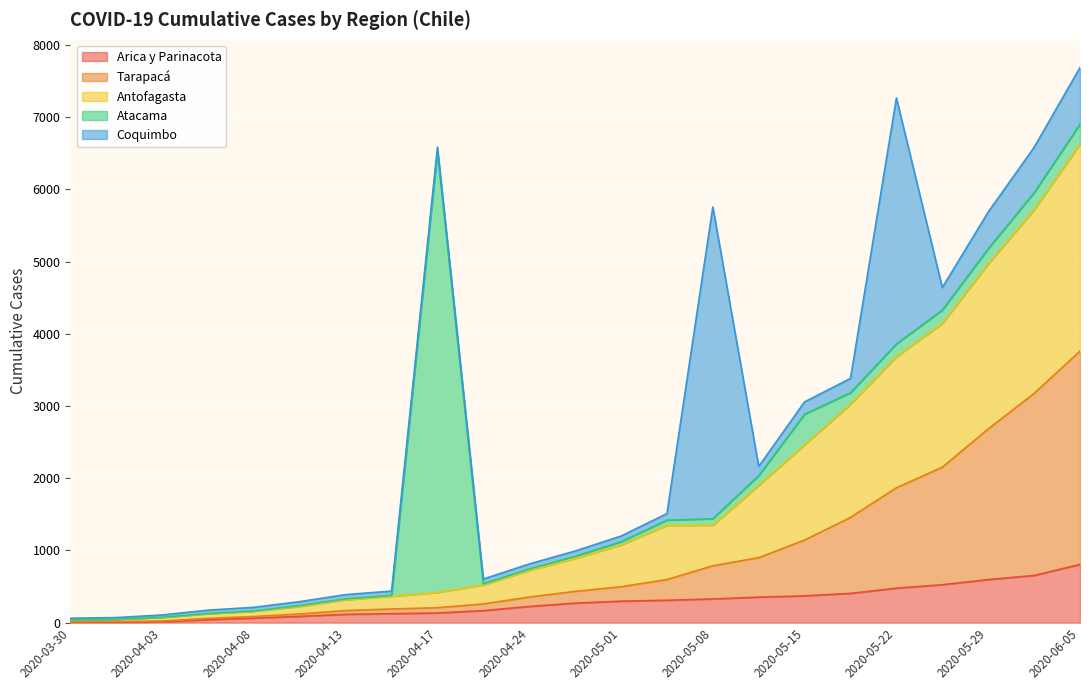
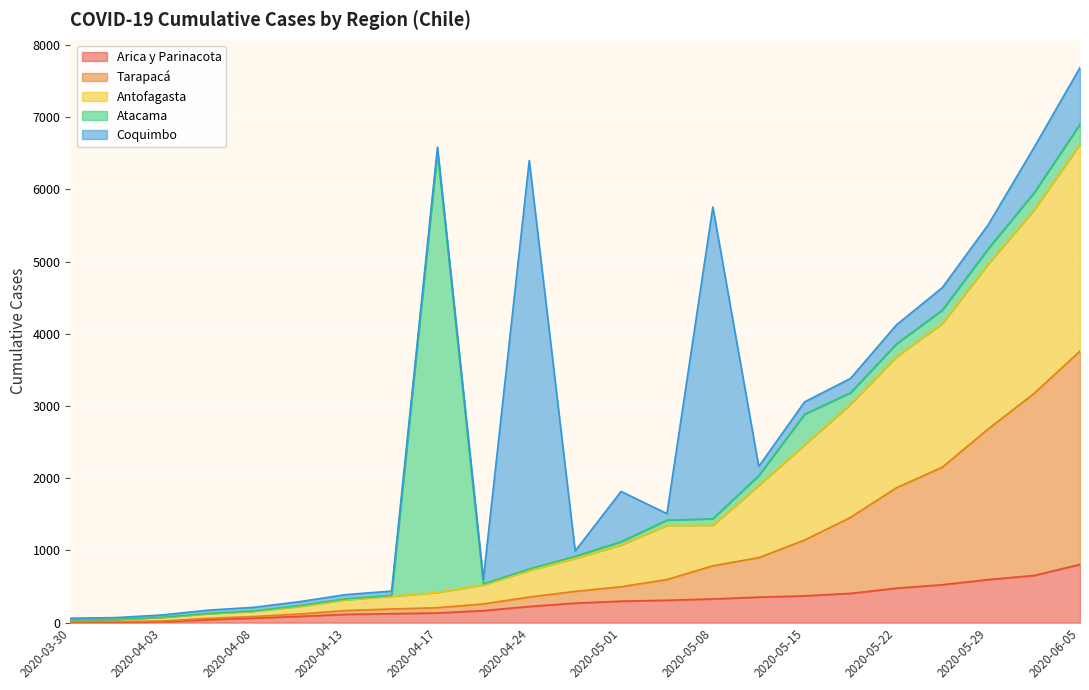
  {
    "Antofagasta": {
      "2020-04-17": 200,
      "2020-05-01": 600,
      "2020-05-08": 600,
      "2020-05-15": 1300,
      "2020-05-22": 1800,
      "2020-05-29": 2300,
      "2020-06-05": 2900
    },
    "Atacama": {
      "2020-04-17": 6100,
      "2020-05-01": 0,
      "2020-05-08": 100,
      "2020-05-15": 400,
      "2020-05-22": 200,
      "2020-05-29": 200,
      "2020-06-05": 300
    },
    "Coquimbo": {
      "2020-04-08": 100,
      "2020-04-13": 100,
      "2020-04-17": 100,
-     "2020-04-24": 100,
-     "2020-05-01": 100,
+     "2020-04-24": 5700,
+     "2020-05-01": 700,
      "2020-05-08": 4300,
      "2020-05-15": 200,
-     "2020-05-22": 3400,
-     "2020-05-29": 500,
+     "2020-05-22": 300,
+     "2020-05-29": 300,
      "2020-06-05": 800
    }
  }
